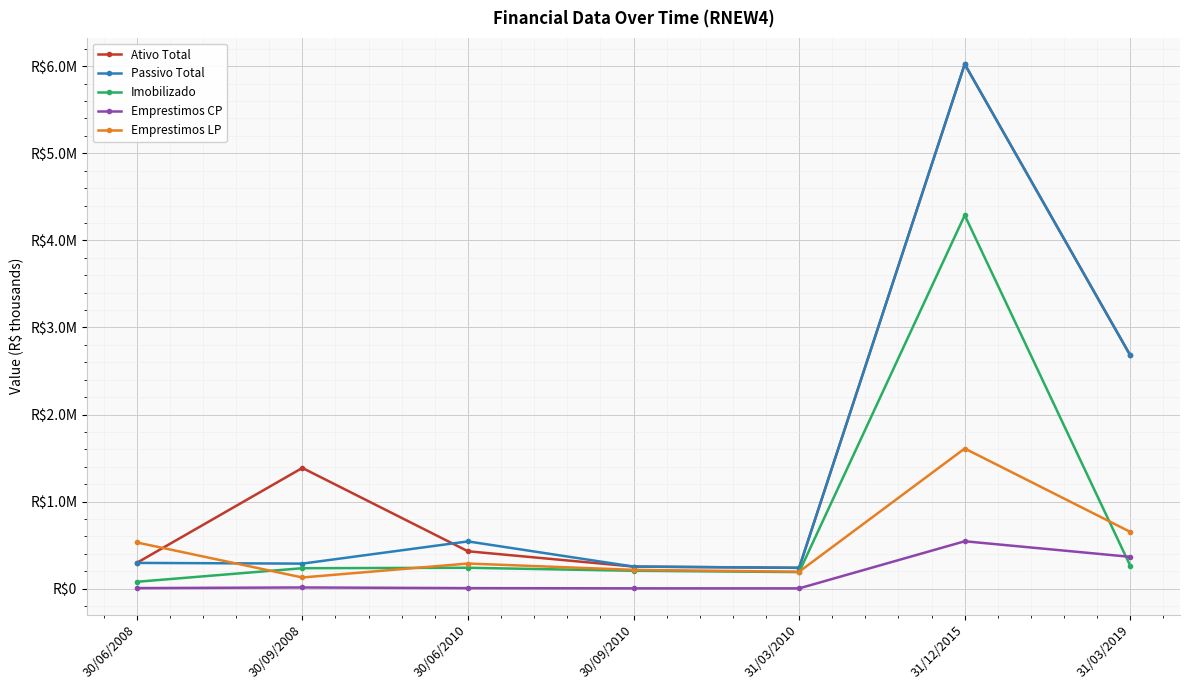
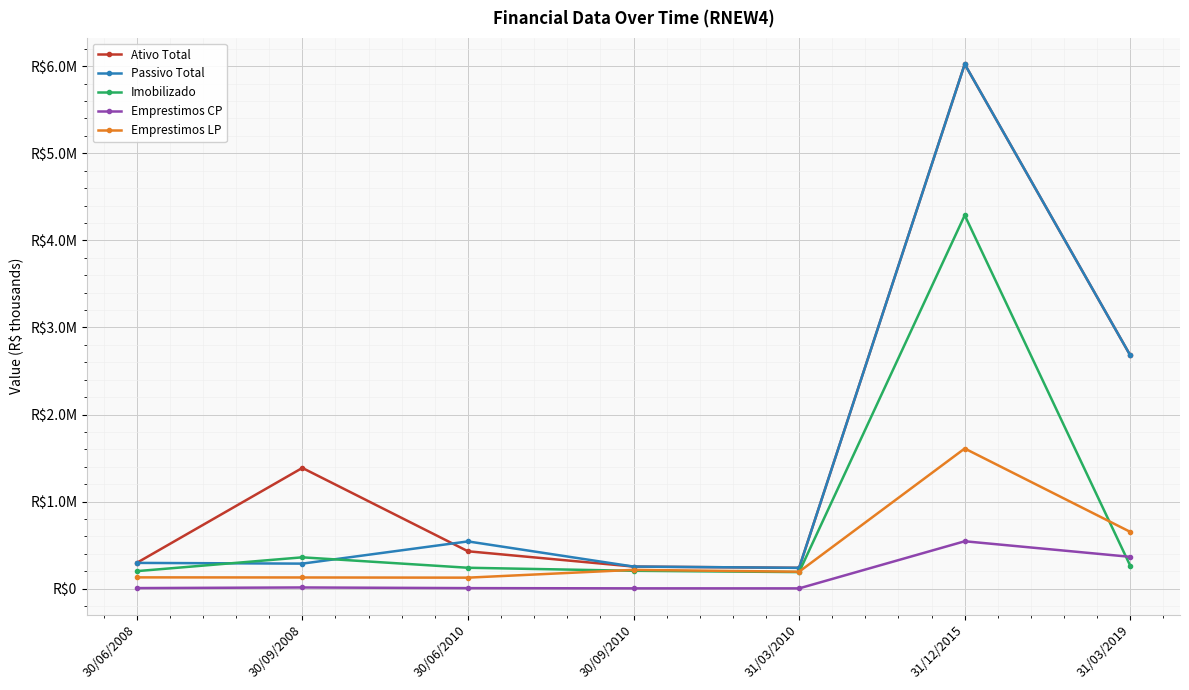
  {
    "Ativo Total": {
      "30/09/2008": "R$1400000",
      "30/06/2010": "R$400000"
    },
    "Passivo Total": {
      "30/09/2008": "R$300000",
      "30/06/2010": "R$500000"
    },
    "Imobilizado": {
-     "30/06/2008": "R$100000",
-     "30/09/2008": "R$200000",
+     "30/06/2008": "R$200000",
+     "30/09/2008": "R$400000",
      "30/06/2010": "R$200000",
      "31/12/2015": "R$4300000",
      "31/03/2019": "R$300000"
    },
    "Emprestimos CP": {
      "30/06/2008": "R$0",
      "30/09/2008": "R$0",
      "30/06/2010": "R$0",
      "30/09/2010": "R$0",
      "31/03/2010": "R$0",
      "31/12/2015": "R$500000",
      "31/03/2019": "R$400000"
    },
    "Emprestimos LP": {
-     "30/06/2008": "R$500000",
+     "30/06/2008": "R$100000",
      "30/09/2008": "R$100000",
-     "30/06/2010": "R$300000",
+     "30/06/2010": "R$100000",
      "31/12/2015": "R$1600000",
      "31/03/2019": "R$700000"
    }
  }
